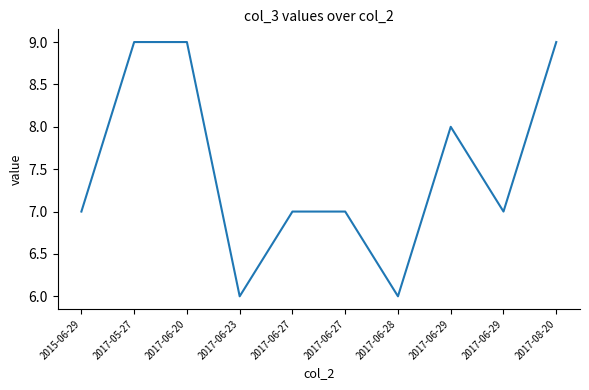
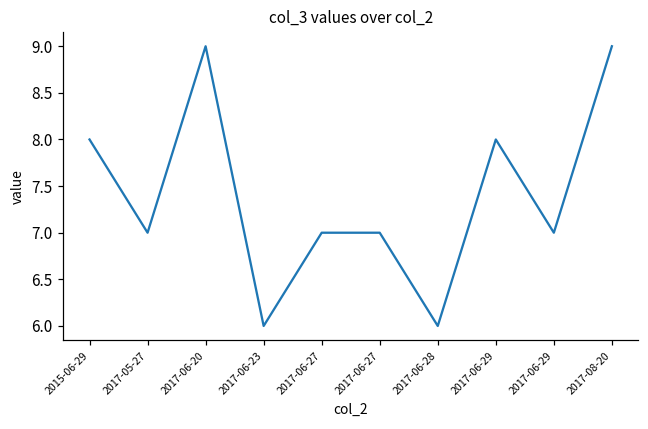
  {
-   "2015-06-29": 7,
-   "2017-05-27": 9,
+   "2015-06-29": 8,
+   "2017-05-27": 7,
    "2017-06-20": 9,
    "2017-06-23": 6,
    "2017-06-28": 6,
    "2017-08-20": 9
  }
